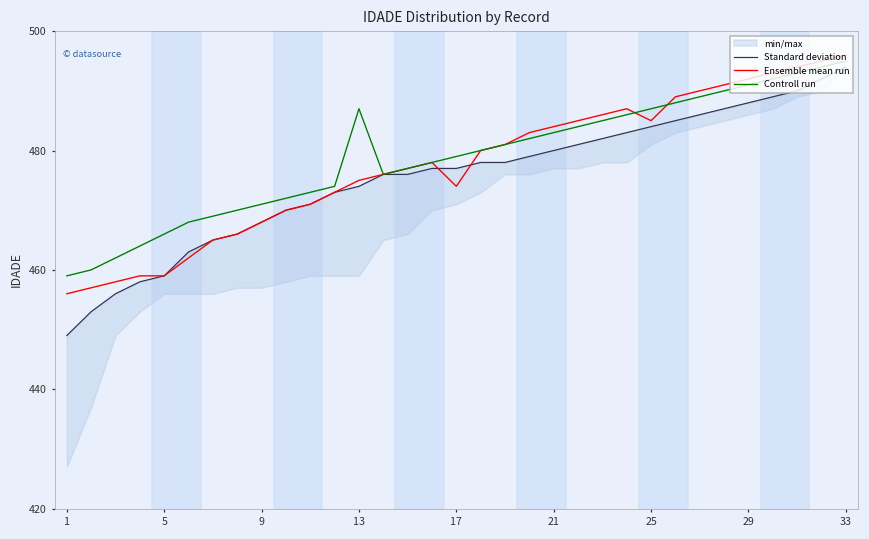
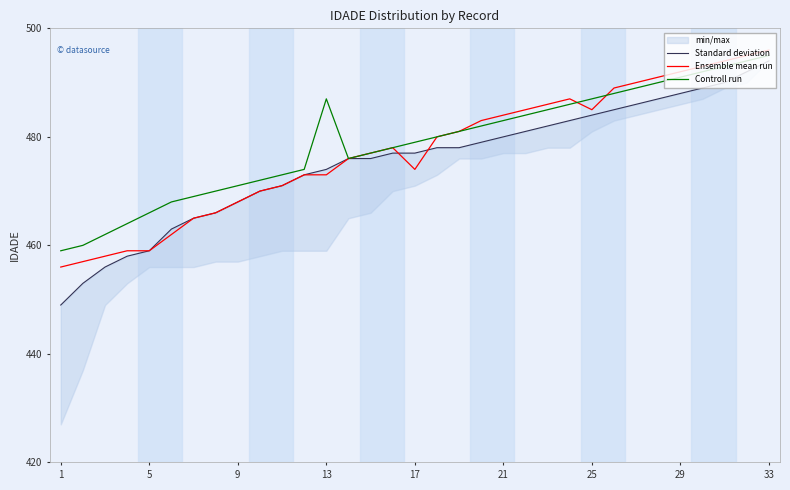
  {
    "min/max": {
      "1": 449,
      "13": 474,
      "17": 477,
      "21": 480,
      "25": 484,
      "29": 488
    },
    "Ensemble mean run": {
      "1": 456,
-     "13": 475,
+     "13": 473,
      "17": 474,
      "21": 484,
      "25": 485
    },
    "Controll run": {
      "1": 459,
      "5": 466,
      "9": 471,
      "13": 487,
      "17": 479,
      "21": 483,
      "25": 487
    }
  }
